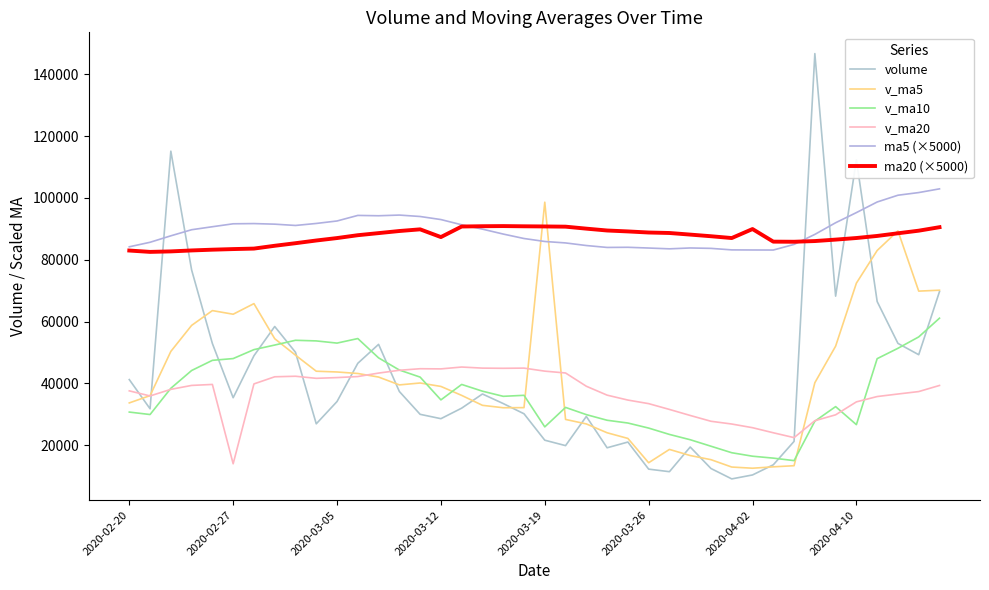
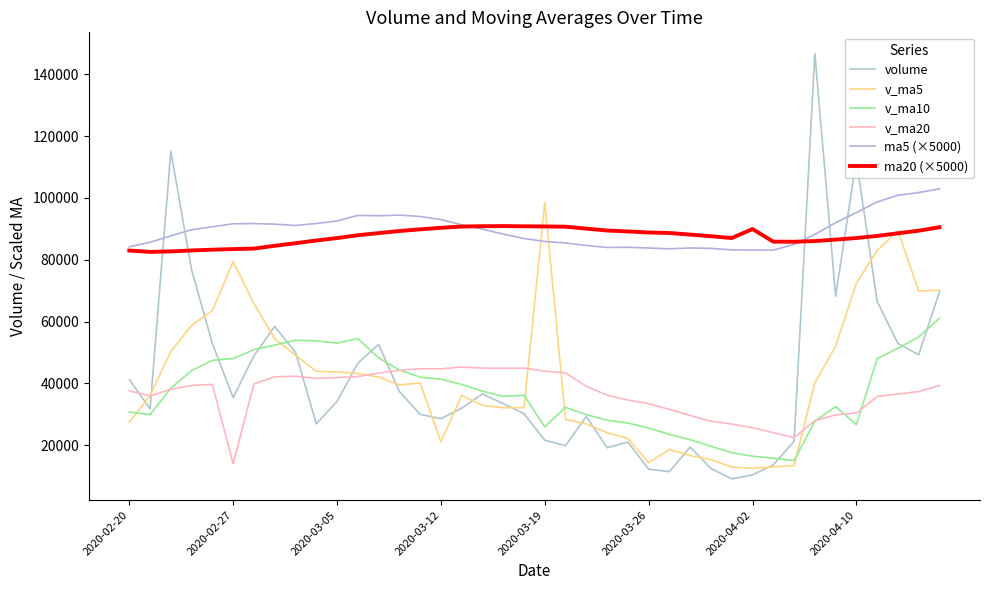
  {
    "v_ma5": {
-     "2020-02-20": 34000,
-     "2020-02-27": 62000,
+     "2020-02-20": 27000,
+     "2020-02-27": 79000,
      "2020-03-05": 44000,
-     "2020-03-12": 39000,
+     "2020-03-12": 21000,
      "2020-03-19": 99000,
      "2020-03-26": 14000,
      "2020-04-02": 13000,
      "2020-04-10": 72000
    },
    "v_ma10": {
      "2020-02-20": 31000,
      "2020-02-27": 48000,
      "2020-03-05": 53000,
-     "2020-03-12": 35000,
+     "2020-03-12": 41000,
      "2020-03-19": 26000,
      "2020-03-26": 26000,
      "2020-04-02": 16000,
      "2020-04-10": 27000
    },
    "v_ma20": {
      "2020-02-20": 38000,
      "2020-02-27": 14000,
      "2020-03-05": 42000,
      "2020-03-12": 45000,
      "2020-03-19": 44000,
      "2020-03-26": 33000,
      "2020-04-02": 26000,
-     "2020-04-10": 34000
+     "2020-04-10": 30000
    },
    "ma20 (×5000)": {
      "2020-02-20": 83000,
      "2020-02-27": 83000,
      "2020-03-05": 87000,
-     "2020-03-12": 87000,
+     "2020-03-12": 90000,
      "2020-03-19": 91000,
      "2020-03-26": 89000,
      "2020-04-02": 90000,
      "2020-04-10": 87000
    }
  }
